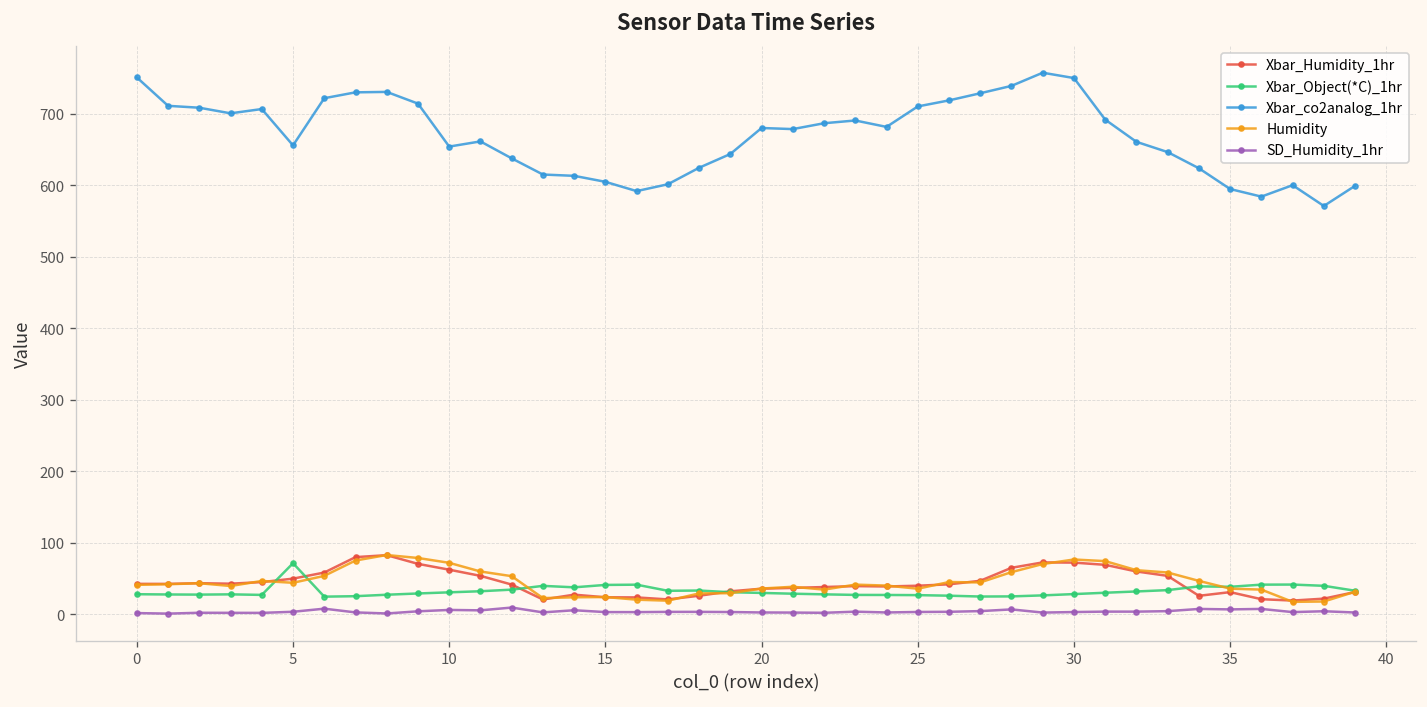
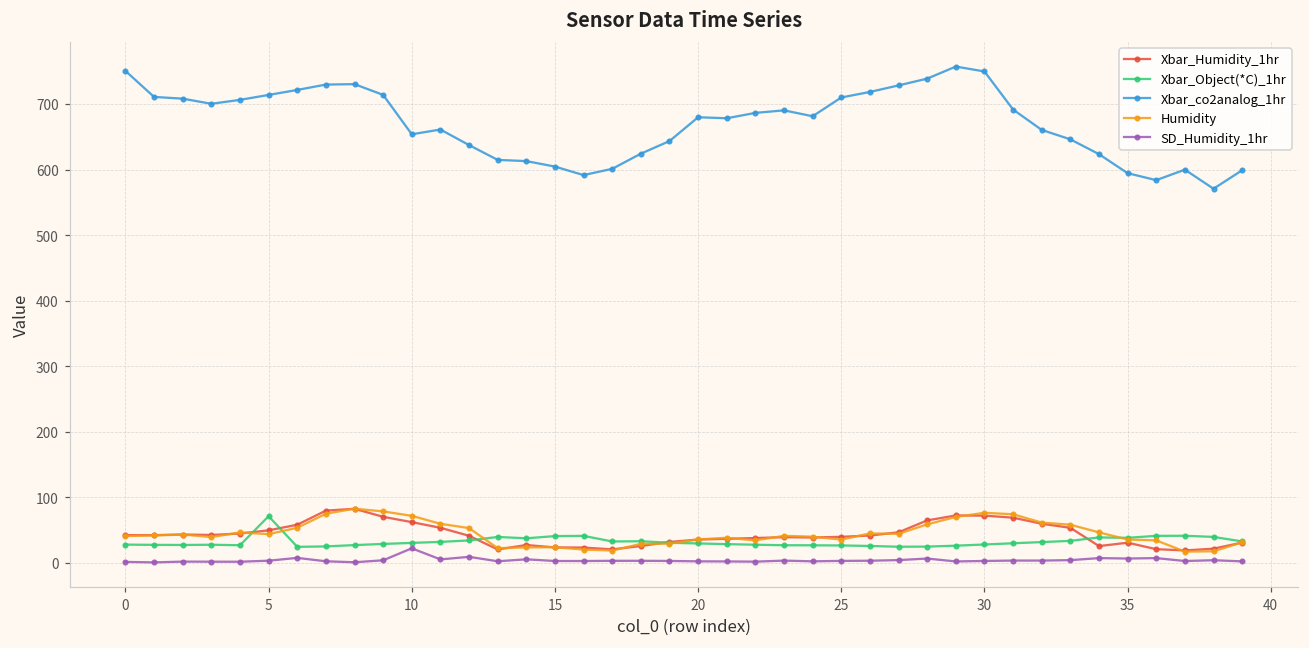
  {
    "Xbar_Humidity_1hr": {
      "5": 50,
      "10": 60,
      "30": 70,
      "35": 30
    },
    "Xbar_Object(*C)_1hr": {
      "0": 30,
      "5": 70,
      "10": 30,
      "15": 40,
      "20": 30,
      "25": 30,
      "30": 30
    },
    "Xbar_co2analog_1hr": {
      "0": 750,
-     "5": 660,
+     "5": 710,
      "10": 650,
      "15": 600,
      "20": 680,
      "25": 710,
      "30": 750,
      "35": 590
    },
    "Humidity": {
      "5": 40,
      "10": 70,
      "30": 80
    },
    "SD_Humidity_1hr": {
      "0": 0,
      "5": 0,
-     "10": 10,
+     "10": 20,
      "15": 0,
      "20": 0,
      "25": 0,
      "30": 0,
      "35": 10
    }
  }
